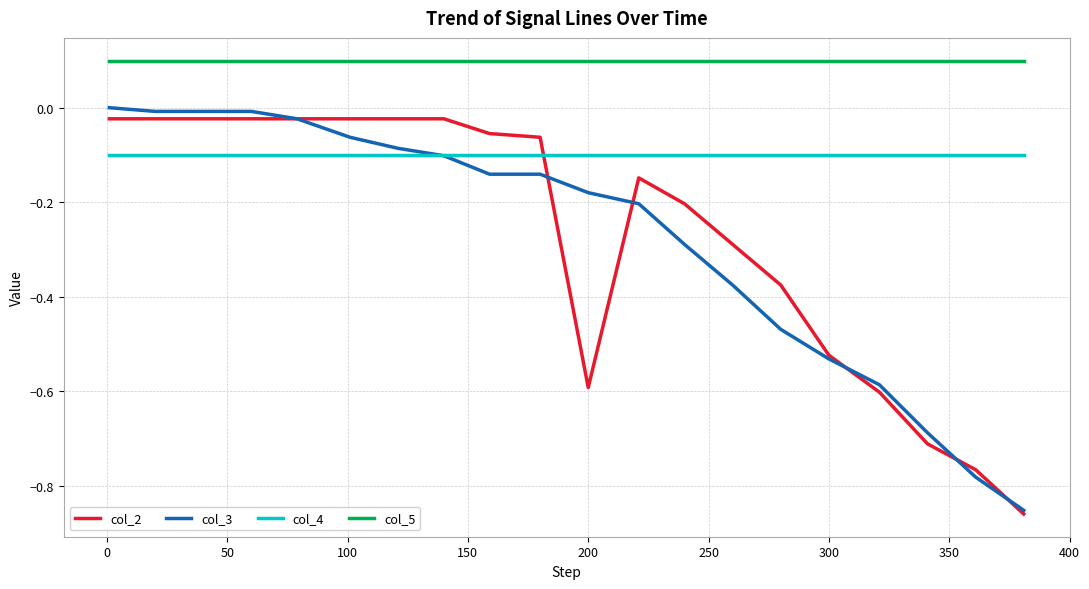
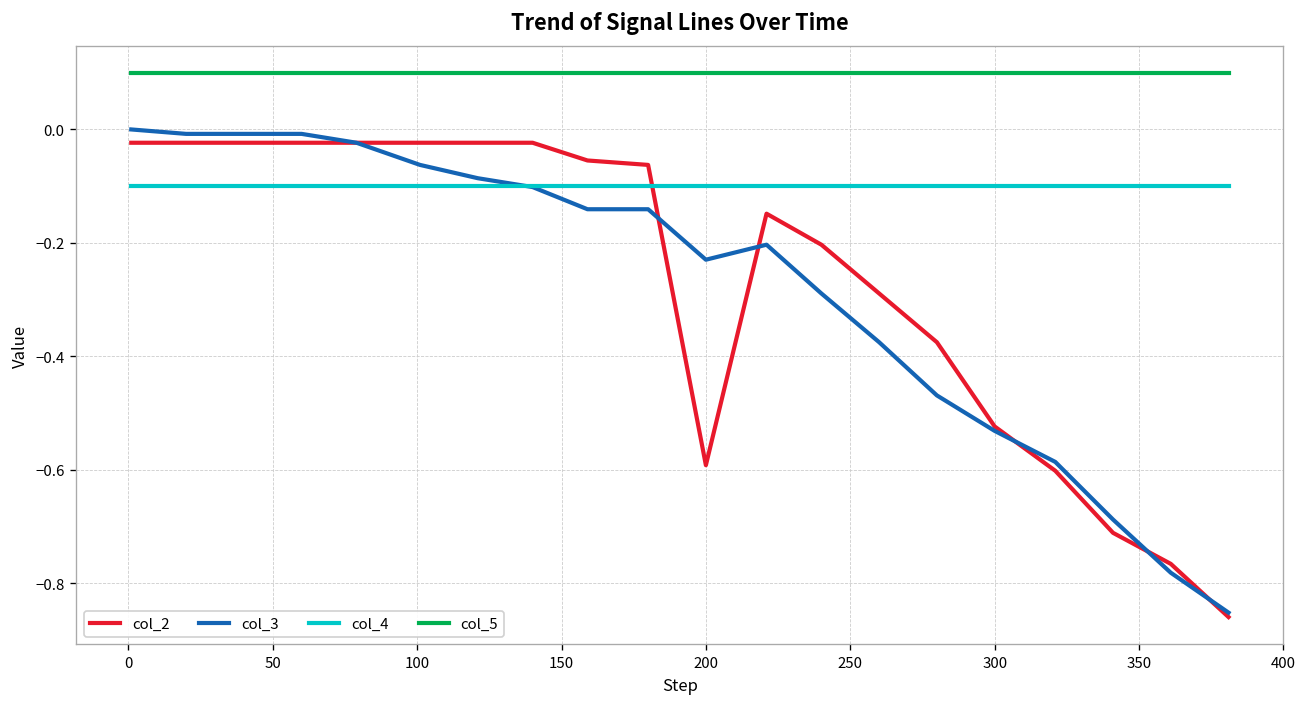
  {
    "col_2": {
      "200": -0.59,
      "300": -0.52
    },
    "col_3": {
-     "200": -0.18,
+     "200": -0.23,
      "300": -0.53
    },
    "col_4": {
      "200": -0.10,
      "300": -0.10
    },
    "col_5": {
      "200": 0.10,
      "300": 0.10
    }
  }
